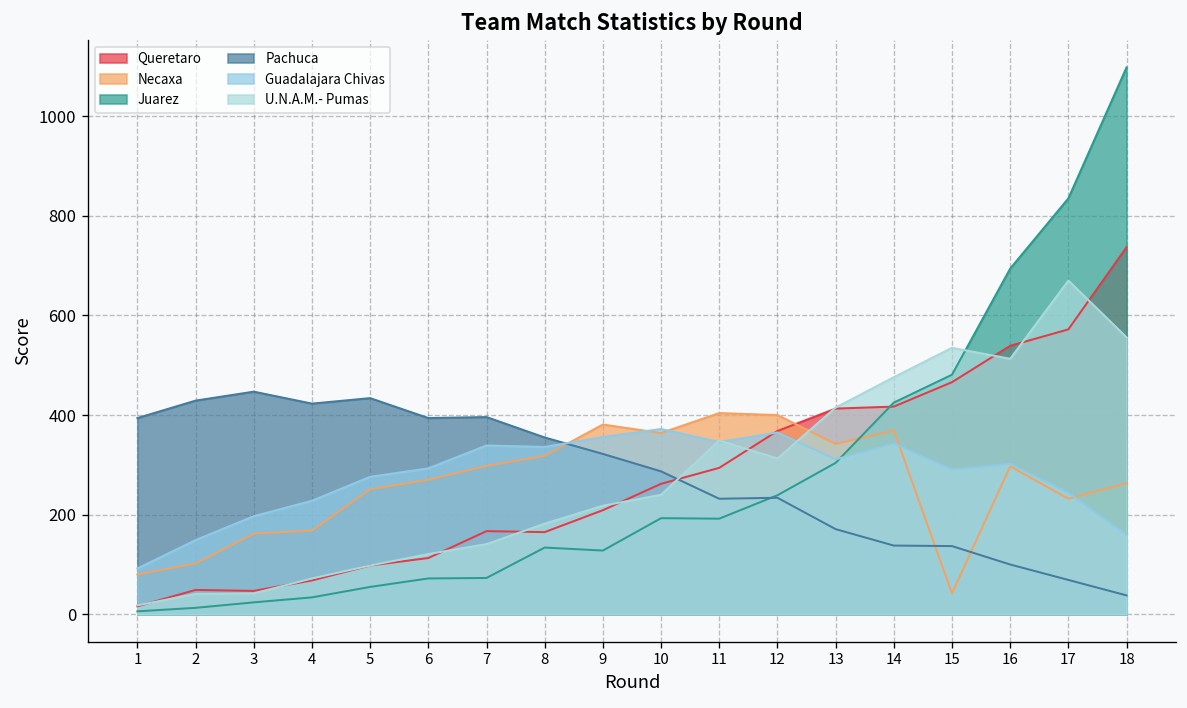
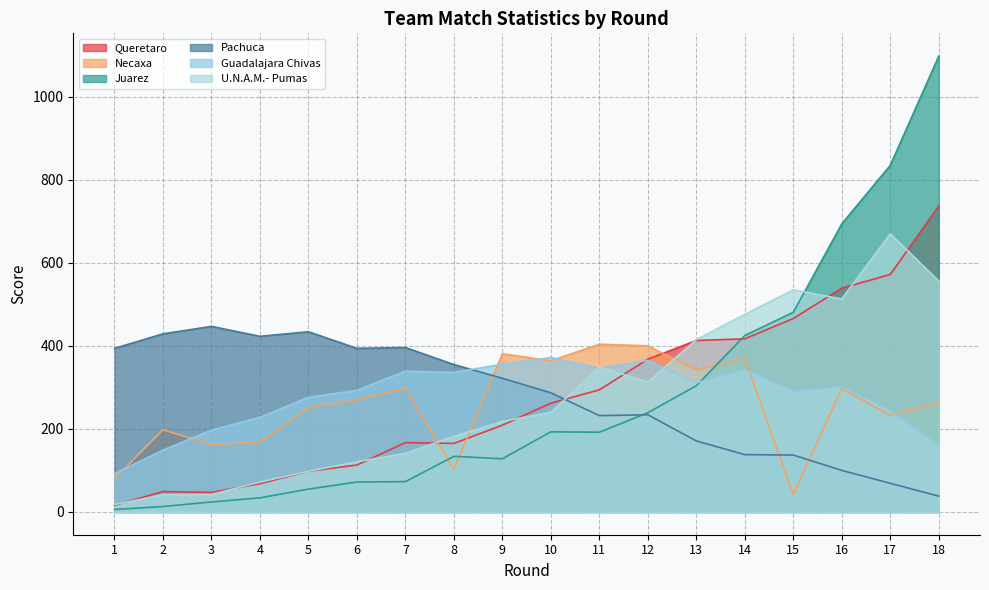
  {
    "Queretaro": {
      "2": 50,
      "6": 110,
      "7": 170,
      "8": 170,
      "9": 210,
      "10": 260,
      "11": 290,
      "14": 420,
      "15": 470,
      "16": 540,
      "17": 570,
      "18": 740
    },
    "Necaxa": {
      "1": 80,
-     "2": 100,
+     "2": 200,
      "3": 160,
      "4": 170,
      "5": 250,
      "6": 270,
      "7": 300,
-     "8": 320,
+     "8": 100,
      "9": 380,
      "10": 360,
      "11": 400,
      "12": 400,
      "13": 340,
      "14": 370,
      "15": 40,
      "17": 230,
      "18": 260
    }
  }
